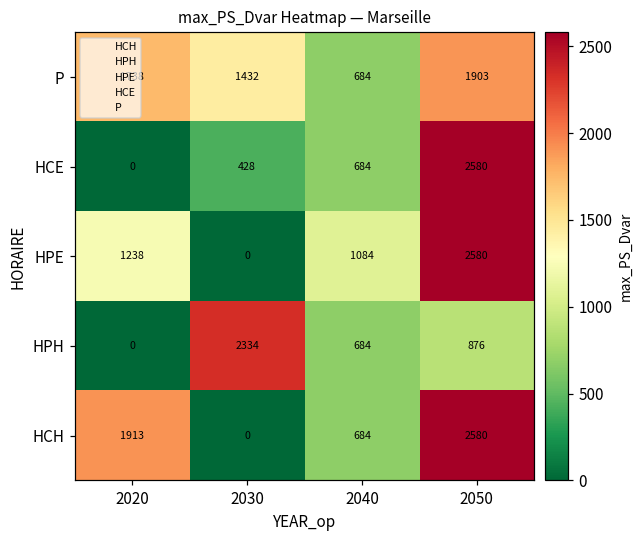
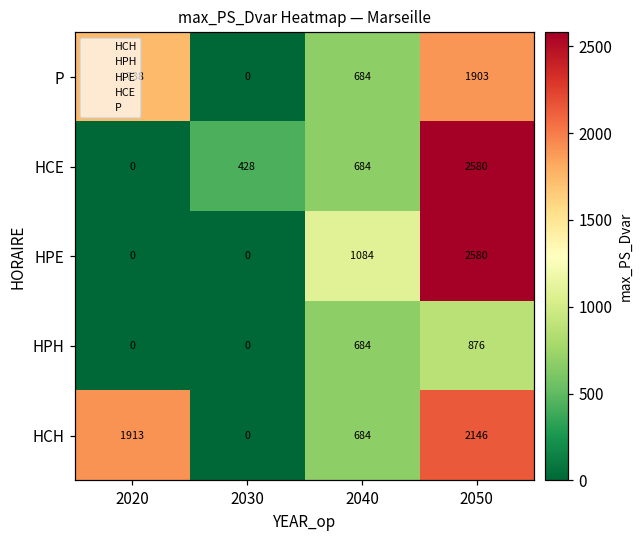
  {
    "P": {
-     "2030": 1432,
+     "2030": 0,
      "2040": 684,
      "2050": 1903
    },
    "HCE": {
      "2020": 0,
      "2030": 428,
      "2040": 684,
      "2050": 2580
    },
    "HPE": {
-     "2020": 1238,
+     "2020": 0,
      "2030": 0,
      "2040": 1084,
      "2050": 2580
    },
    "HPH": {
      "2020": 0,
-     "2030": 2334,
+     "2030": 0,
      "2040": 684,
      "2050": 876
    },
    "HCH": {
      "2020": 1913,
      "2030": 0,
      "2040": 684,
-     "2050": 2580
+     "2050": 2146
    }
  }
